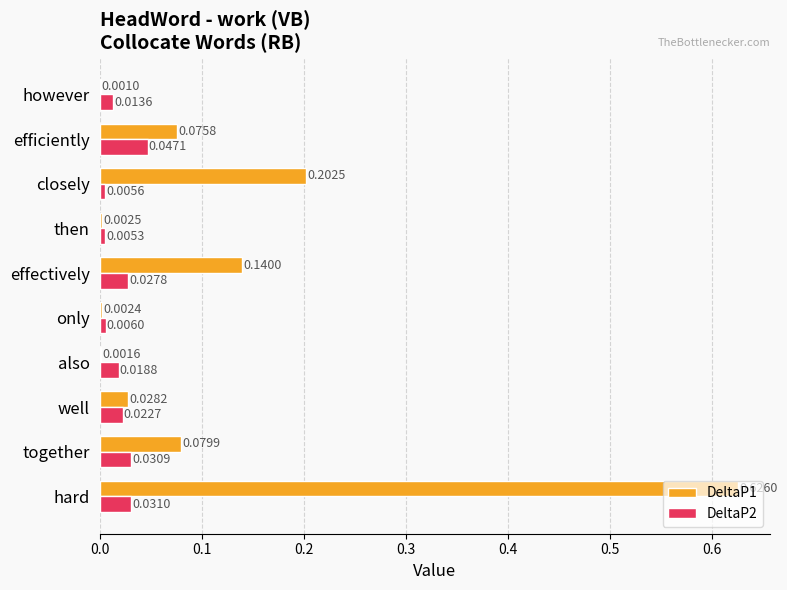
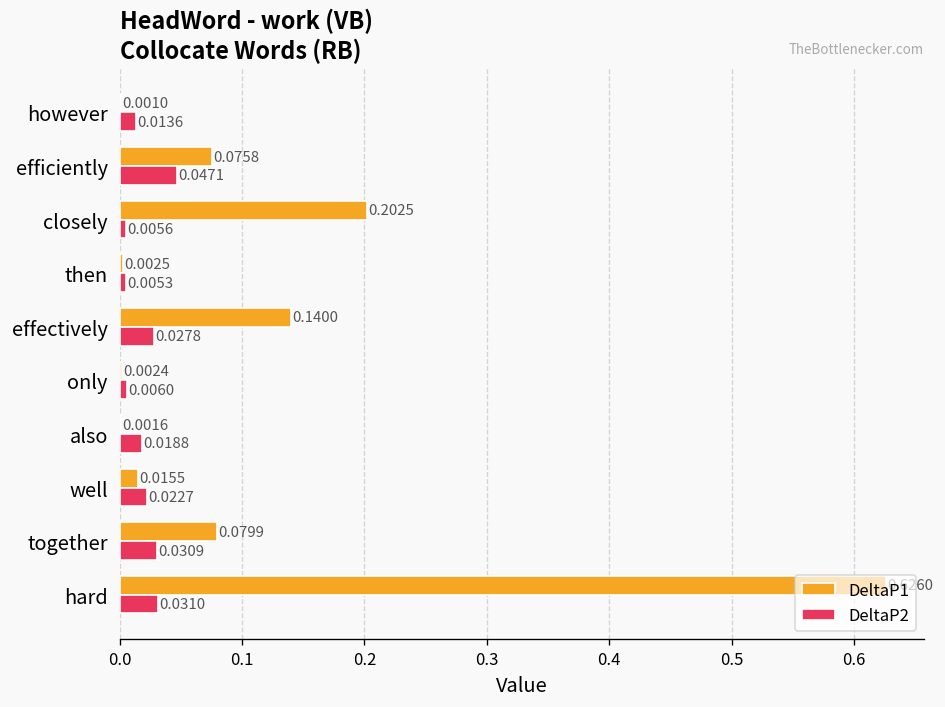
  {
    "DeltaP1": {
      "however": 0.0010,
      "efficiently": 0.0758,
      "closely": 0.2025,
      "then": 0.0025,
      "effectively": 0.1400,
      "only": 0.0024,
      "also": 0.0016,
-     "well": 0.0282,
+     "well": 0.0155,
      "together": 0.0799
    },
    "DeltaP2": {
      "however": 0.0136,
      "efficiently": 0.0471,
      "closely": 0.0056,
      "then": 0.0053,
      "effectively": 0.0278,
      "only": 0.0060,
      "also": 0.0188,
      "well": 0.0227,
      "together": 0.0309,
      "hard": 0.0310
    }
  }
